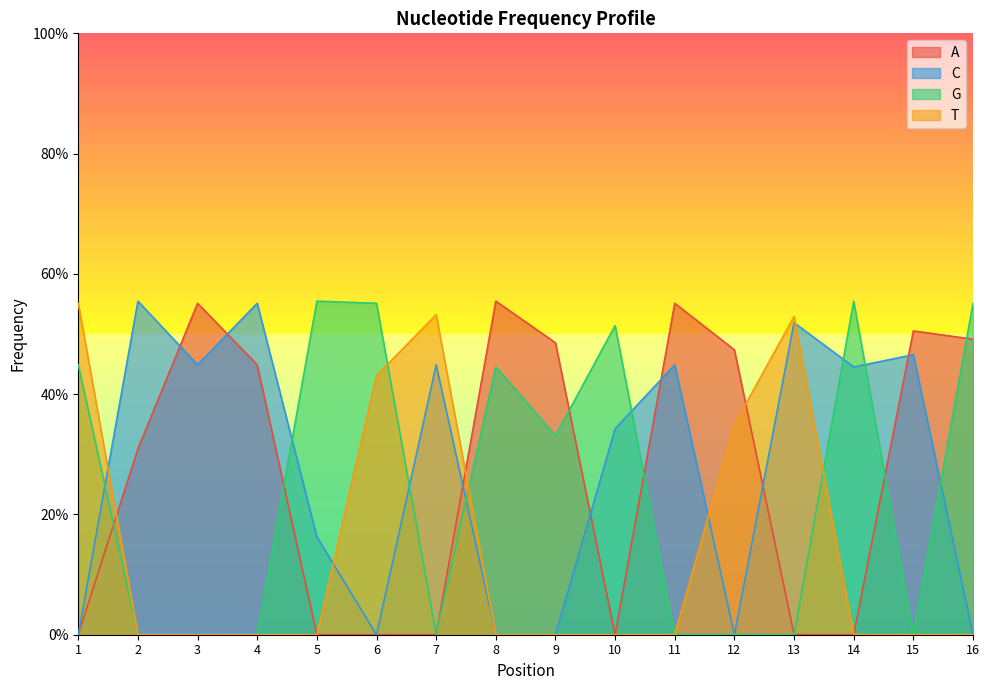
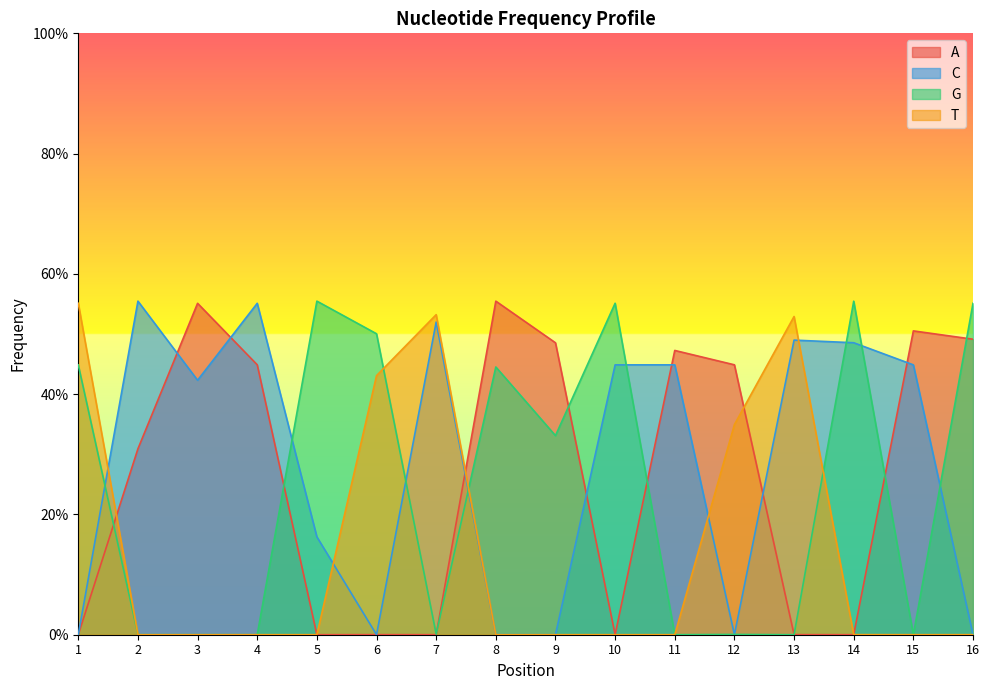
  {
    "A": {
      "2": "31%",
      "3": "55%",
      "4": "45%",
      "8": "55%",
      "9": "49%",
-     "11": "55%",
-     "12": "47%",
+     "11": "47%",
+     "12": "45%",
      "15": "51%",
      "16": "49%"
    },
    "C": {
      "2": "55%",
-     "3": "45%",
+     "3": "42%",
      "4": "55%",
      "5": "16%",
-     "7": "45%",
-     "10": "34%",
+     "7": "52%",
+     "10": "45%",
      "11": "45%",
-     "13": "52%",
-     "14": "45%",
-     "15": "47%"
+     "13": "49%",
+     "14": "49%",
+     "15": "45%"
    },
    "G": {
      "1": "45%",
      "5": "55%",
-     "6": "55%",
+     "6": "50%",
      "8": "45%",
      "9": "33%",
-     "10": "51%",
+     "10": "55%",
      "14": "55%",
      "16": "55%"
    },
    "T": {
      "1": "55%",
      "6": "43%",
      "7": "53%",
      "12": "35%",
      "13": "53%"
    }
  }
